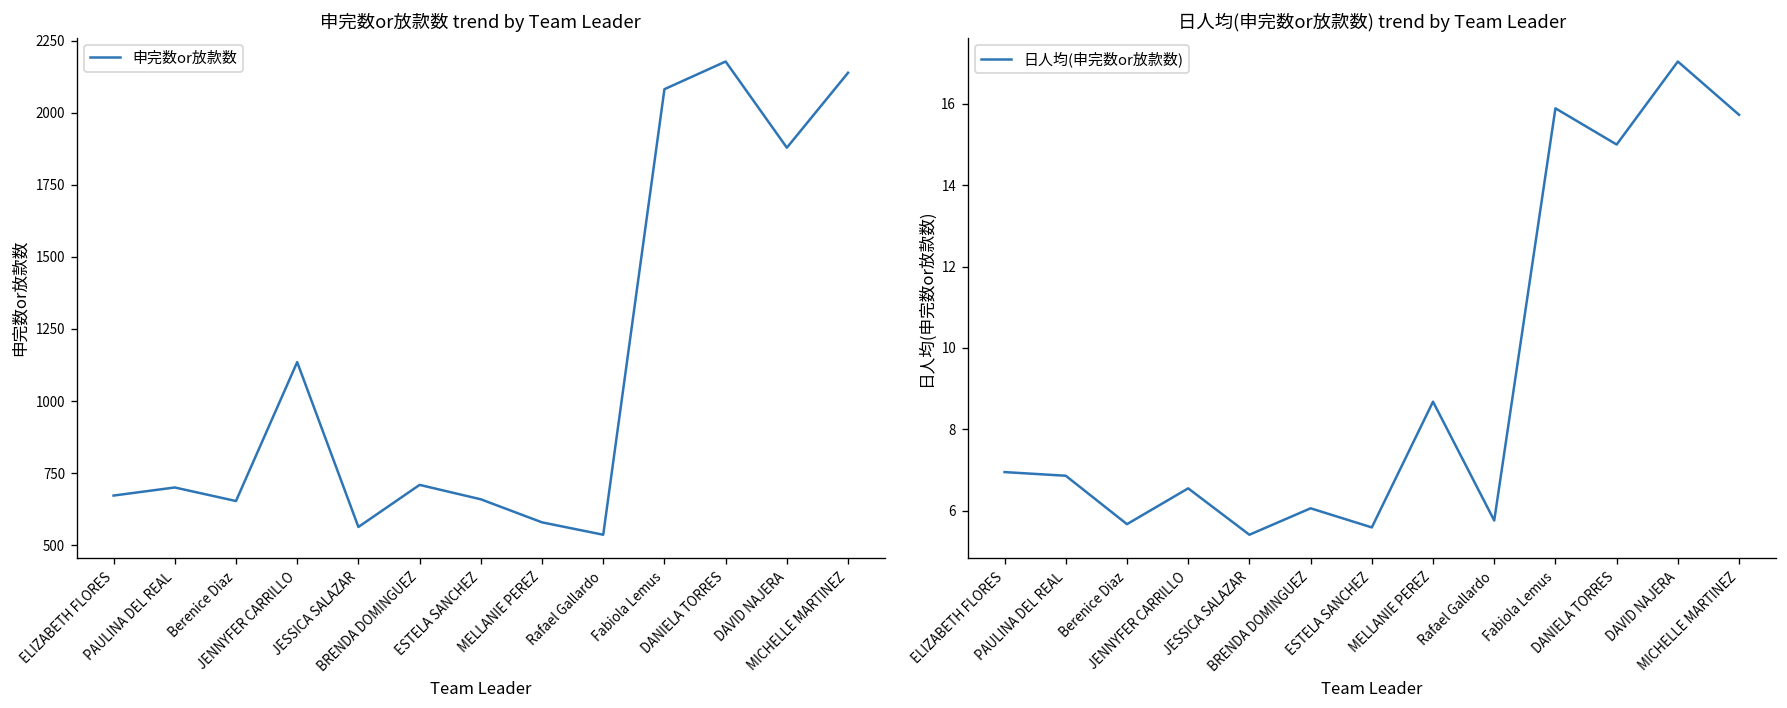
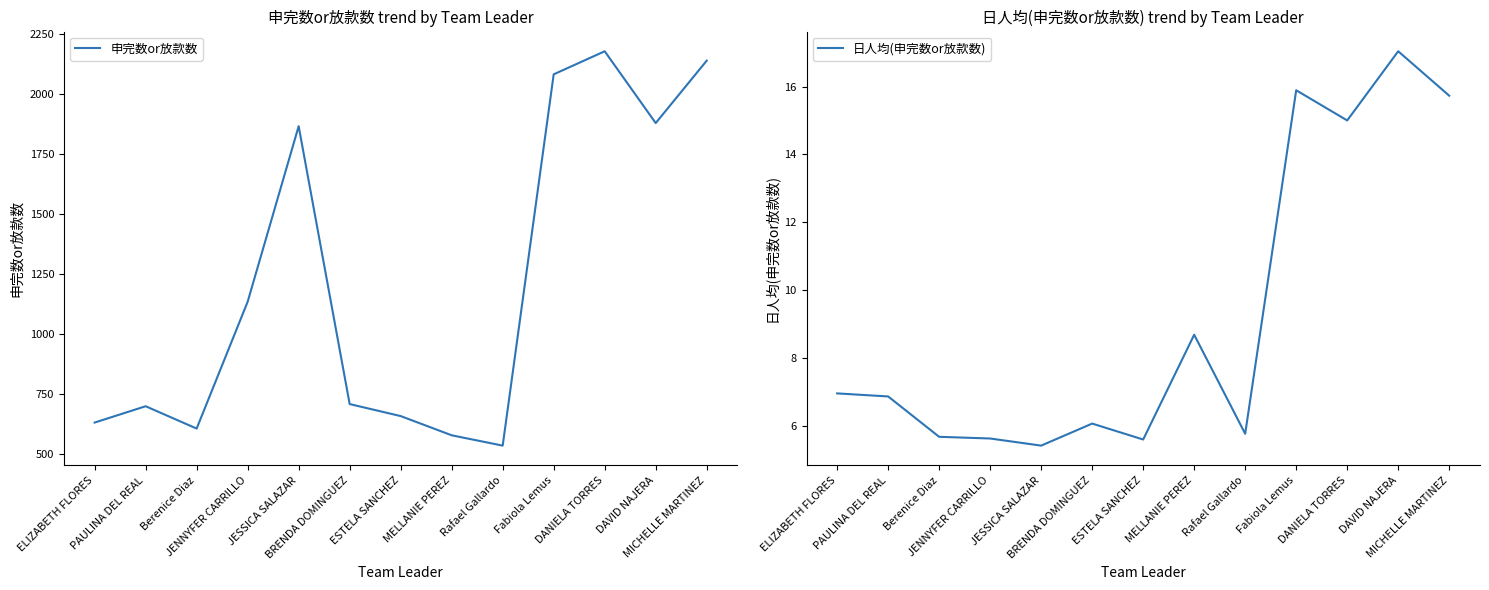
  {
    "申完数or放款数 trend by Team Leader": {
-     "ELIZABETH FLORES": 670,
+     "ELIZABETH FLORES": 630,
      "PAULINA DEL REAL": 700,
-     "Berenice Diaz": 650,
+     "Berenice Diaz": 610,
      "JENNYFER CARRILLO": 1140,
-     "JESSICA SALAZAR": 560,
+     "JESSICA SALAZAR": 1870,
      "BRENDA DOMINGUEZ": 710,
      "ESTELA SANCHEZ": 660,
      "MELLANIE PEREZ": 580,
      "Rafael Gallardo": 540,
      "Fabiola Lemus": 2080,
      "DANIELA TORRES": 2180,
      "DAVID NAJERA": 1880,
      "MICHELLE MARTINEZ": 2140
    },
    "日人均(申完数or放款数) trend by Team Leader": {
      "ELIZABETH FLORES": 7.0,
      "PAULINA DEL REAL": 6.9,
      "Berenice Diaz": 5.7,
-     "JENNYFER CARRILLO": 6.6,
+     "JENNYFER CARRILLO": 5.6,
      "JESSICA SALAZAR": 5.4,
      "BRENDA DOMINGUEZ": 6.1,
      "ESTELA SANCHEZ": 5.6,
      "MELLANIE PEREZ": 8.7,
      "Rafael Gallardo": 5.8,
      "Fabiola Lemus": 15.9,
      "DANIELA TORRES": 15.0,
      "DAVID NAJERA": 17.0,
      "MICHELLE MARTINEZ": 15.7
    }
  }
